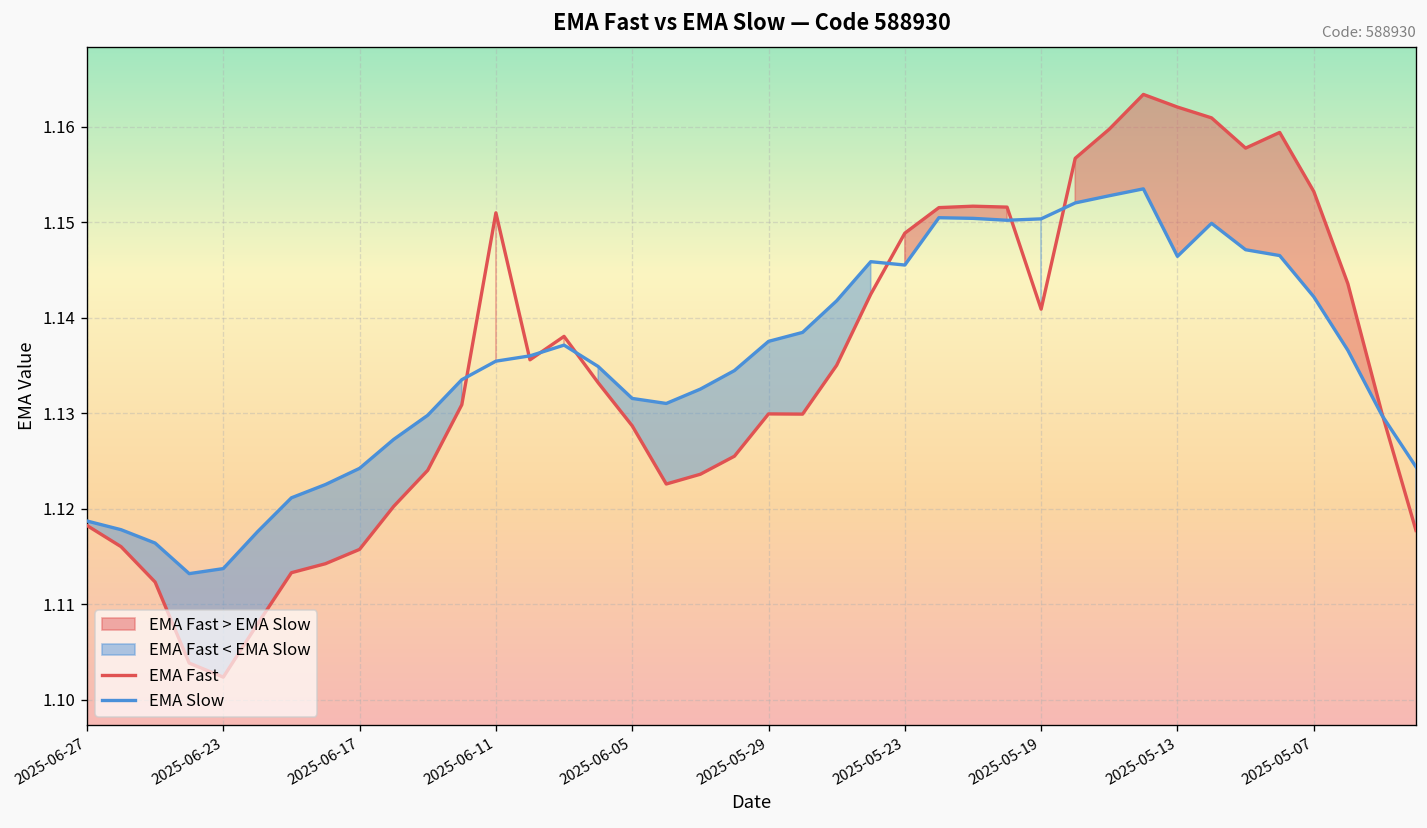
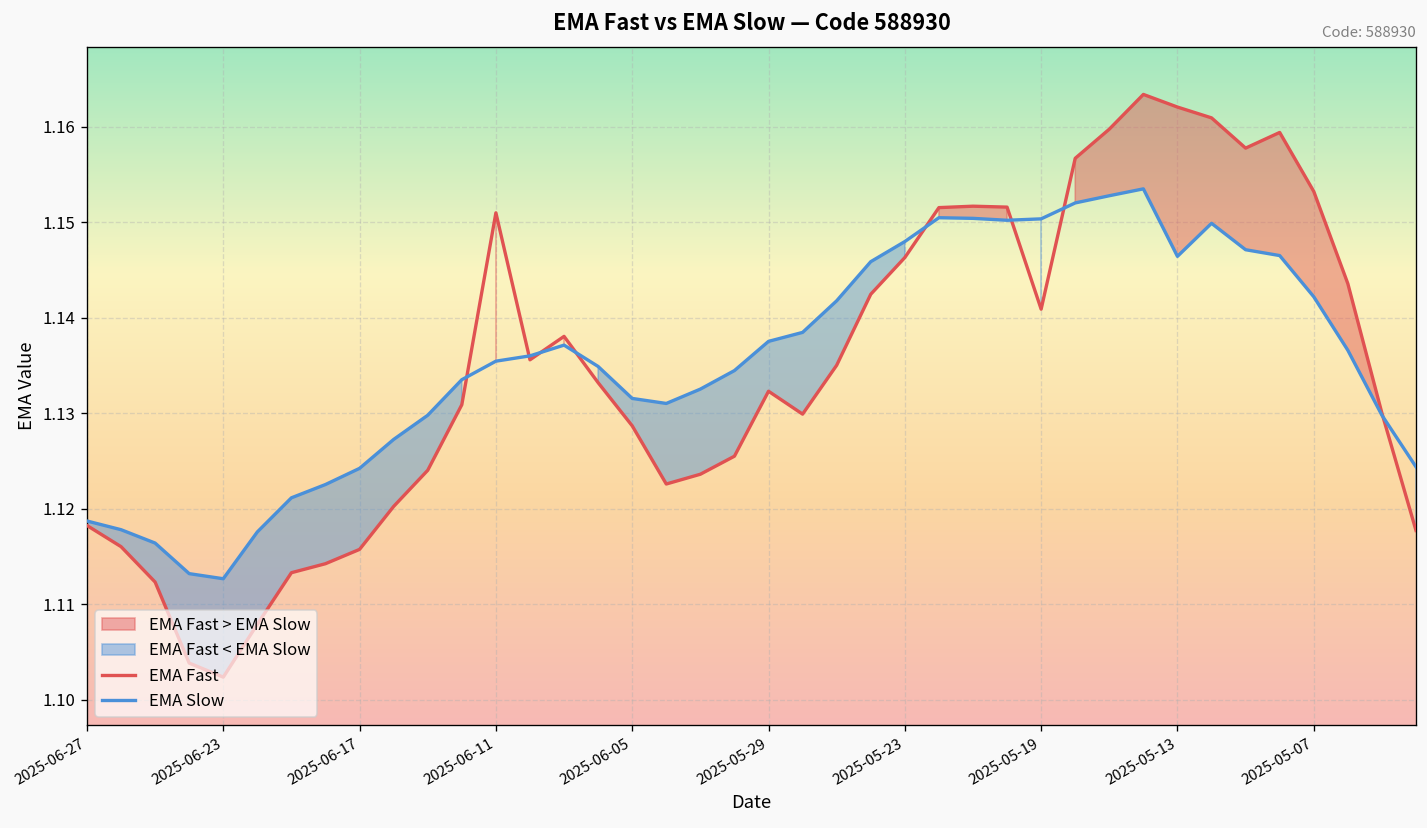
  {
    "EMA Fast": {
      "2025-06-27": 1.118,
      "2025-06-17": 1.116,
      "2025-06-11": 1.151,
      "2025-06-05": 1.129,
-     "2025-05-29": 1.130,
-     "2025-05-23": 1.149,
+     "2025-05-29": 1.132,
+     "2025-05-23": 1.146,
      "2025-05-19": 1.141,
      "2025-05-13": 1.162,
      "2025-05-07": 1.153
    },
    "EMA Slow": {
      "2025-06-27": 1.119,
-     "2025-06-23": 1.114,
+     "2025-06-23": 1.113,
      "2025-06-17": 1.124,
      "2025-06-11": 1.135,
      "2025-06-05": 1.132,
      "2025-05-29": 1.138,
-     "2025-05-23": 1.146,
+     "2025-05-23": 1.148,
      "2025-05-19": 1.150,
      "2025-05-13": 1.146,
      "2025-05-07": 1.142
    }
  }
